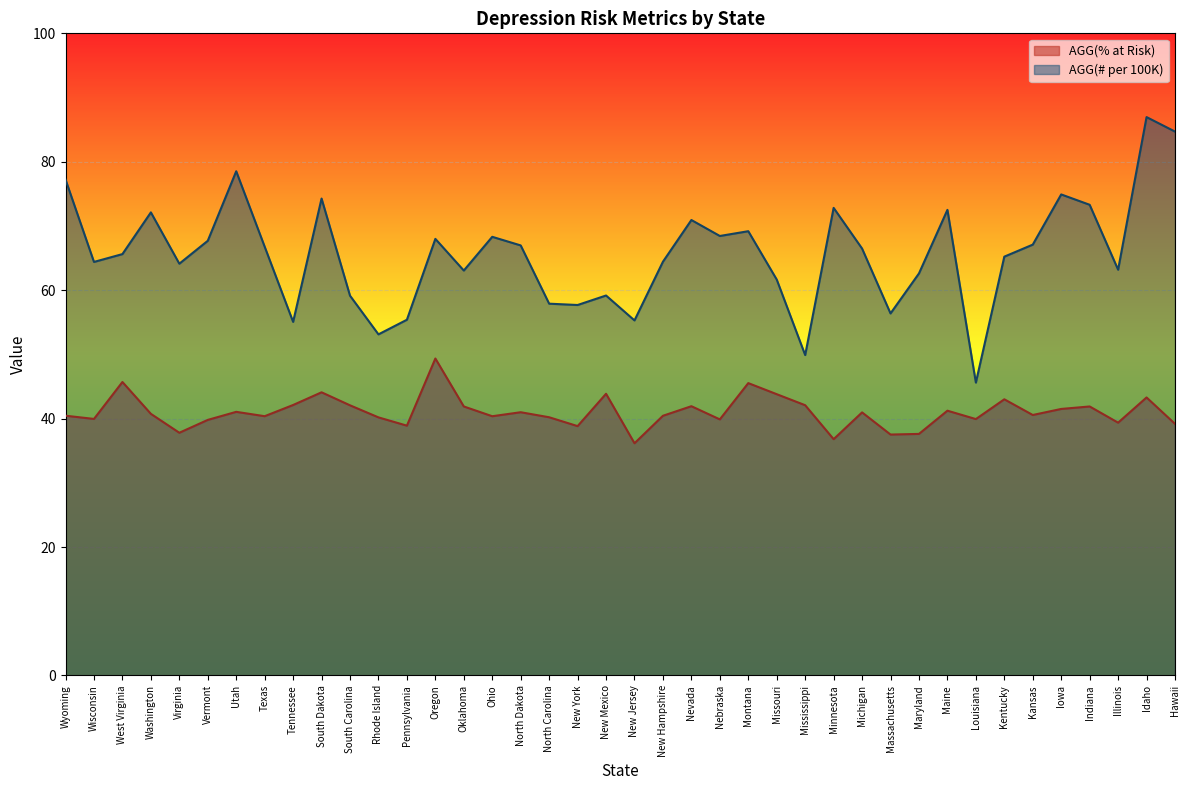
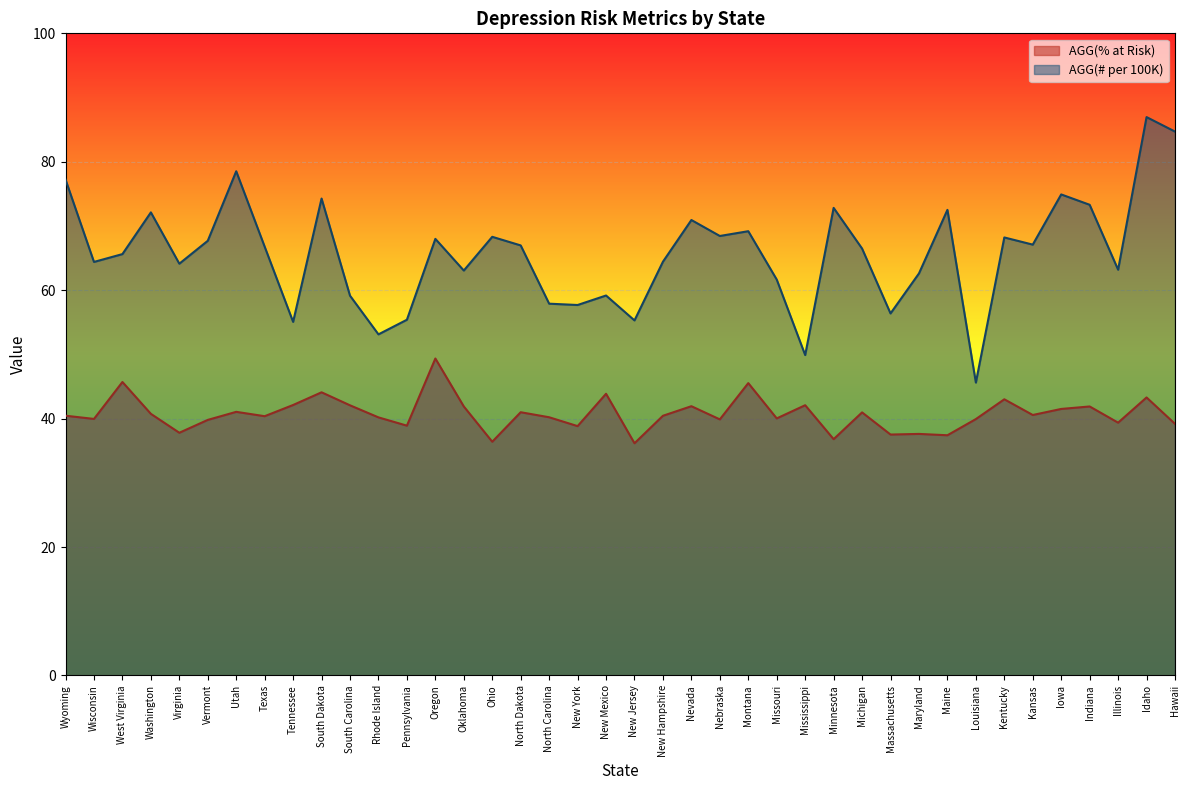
  {
    "AGG(% at Risk)": {
      "Wyoming": 40,
      "Wisconsin": 40,
      "West Virginia": 46,
      "Washington": 41,
      "Virginia": 38,
      "Vermont": 40,
      "Utah": 41,
      "Texas": 40,
      "Tennessee": 42,
      "South Dakota": 44,
      "South Carolina": 42,
      "Rhode Island": 40,
      "Pennsylvania": 39,
      "Oregon": 49,
      "Oklahoma": 42,
-     "Ohio": 40,
+     "Ohio": 36,
      "North Dakota": 41,
      "North Carolina": 40,
      "New York": 39,
      "New Mexico": 44,
      "New Jersey": 36,
      "New Hampshire": 40,
      "Nevada": 42,
      "Nebraska": 40,
      "Montana": 46,
-     "Missouri": 44,
+     "Missouri": 40,
      "Mississippi": 42,
      "Minnesota": 37,
      "Michigan": 41,
      "Massachusetts": 38,
      "Maryland": 38,
-     "Maine": 41,
+     "Maine": 37,
      "Louisiana": 40,
      "Kentucky": 43,
      "Kansas": 41,
      "Iowa": 42,
      "Indiana": 42,
      "Illinois": 39,
      "Idaho": 43,
      "Hawaii": 39
    },
    "AGG(# per 100K)": {
      "Wyoming": 77,
      "Wisconsin": 64,
      "West Virginia": 66,
      "Washington": 72,
      "Virginia": 64,
      "Vermont": 68,
      "Utah": 79,
      "Texas": 67,
      "Tennessee": 55,
      "South Dakota": 74,
      "South Carolina": 59,
      "Rhode Island": 53,
      "Pennsylvania": 55,
      "Oregon": 68,
      "Oklahoma": 63,
      "Ohio": 68,
      "North Dakota": 67,
      "North Carolina": 58,
      "New York": 58,
      "New Mexico": 59,
      "New Jersey": 55,
      "New Hampshire": 64,
      "Nevada": 71,
      "Nebraska": 68,
      "Montana": 69,
      "Missouri": 62,
      "Mississippi": 50,
      "Minnesota": 73,
      "Michigan": 66,
      "Massachusetts": 56,
      "Maryland": 63,
      "Maine": 73,
      "Louisiana": 46,
-     "Kentucky": 65,
+     "Kentucky": 68,
      "Kansas": 67,
      "Iowa": 75,
      "Indiana": 73,
      "Illinois": 63,
      "Idaho": 87,
      "Hawaii": 85
    }
  }
